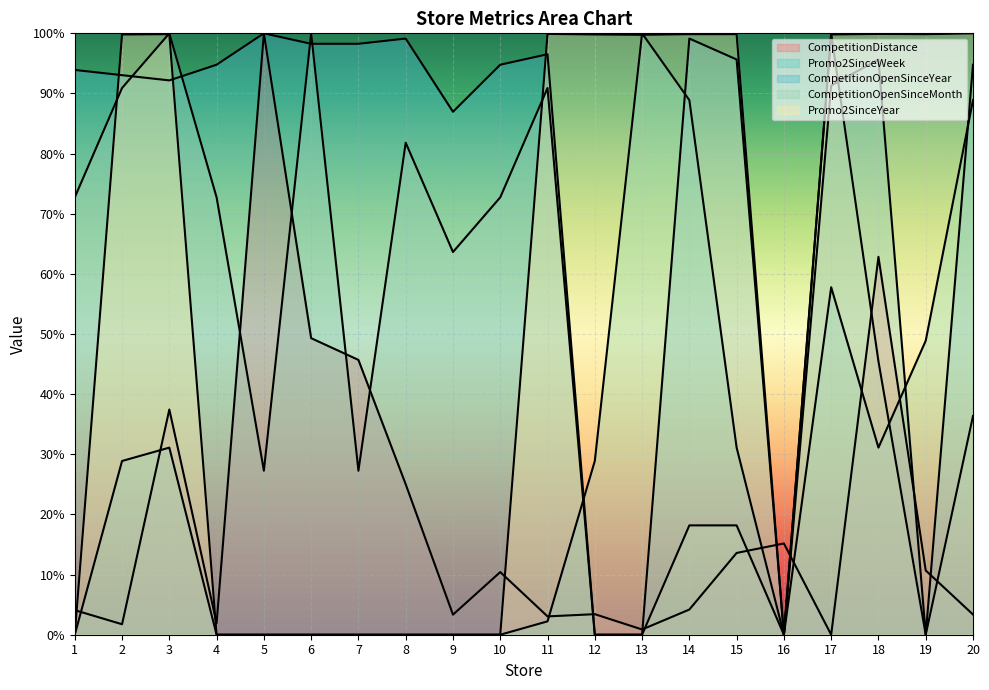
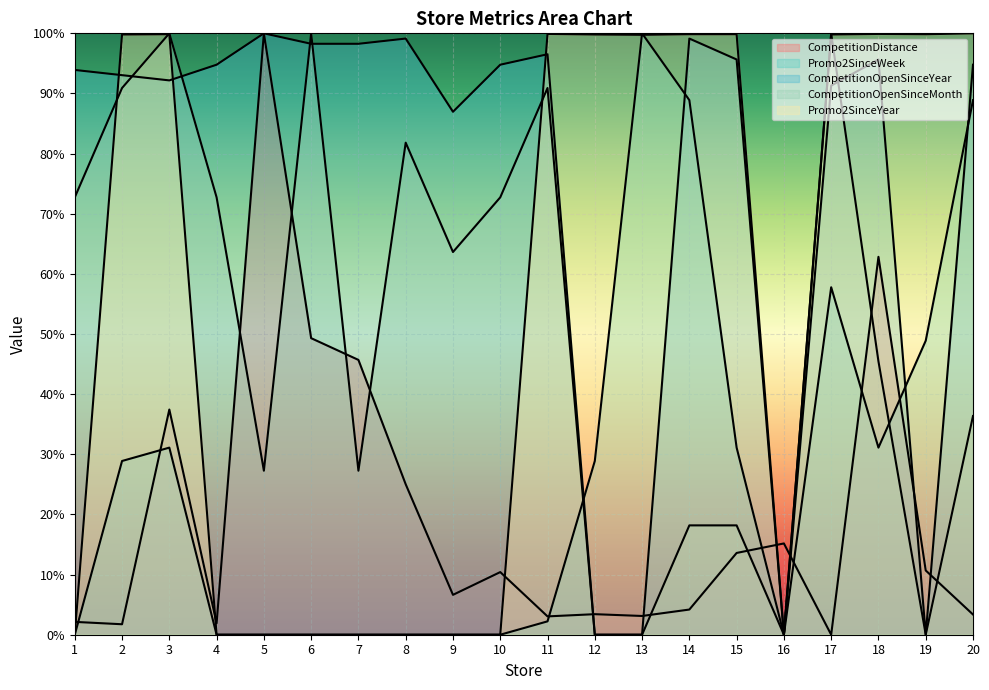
  {
    "CompetitionDistance": {
-     "1": "4%",
+     "1": "2%",
      "2": "2%",
      "3": "37%",
      "4": "2%",
      "6": "49%",
      "7": "46%",
      "8": "25%",
-     "9": "3%",
+     "9": "7%",
      "10": "10%",
      "11": "3%",
      "12": "3%",
-     "13": "1%",
+     "13": "3%",
      "14": "4%",
      "15": "14%",
      "16": "15%",
      "17": "0%",
      "18": "63%",
      "19": "11%",
      "20": "3%"
    }
  }
